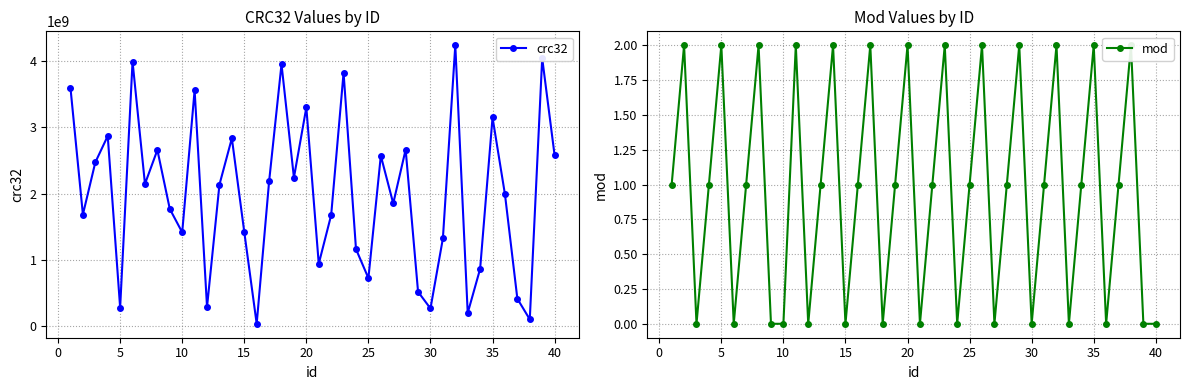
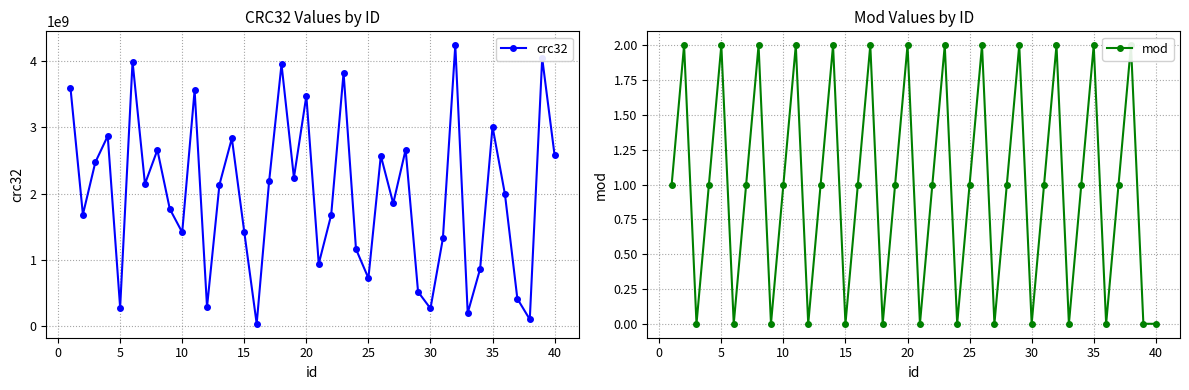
  {
    "CRC32 Values by ID": {
      "5": 300000000,
      "10": 1400000000,
      "15": 1400000000,
-     "20": 3300000000,
+     "20": 3500000000,
      "25": 700000000,
      "30": 300000000,
-     "35": 3200000000,
+     "35": 3000000000,
      "40": 2600000000
    },
    "Mod Values by ID": {
      "5": 2,
-     "10": 0,
+     "10": 1,
      "15": 0,
      "20": 2,
      "25": 1,
      "30": 0,
      "35": 2,
      "40": 0
    }
  }
